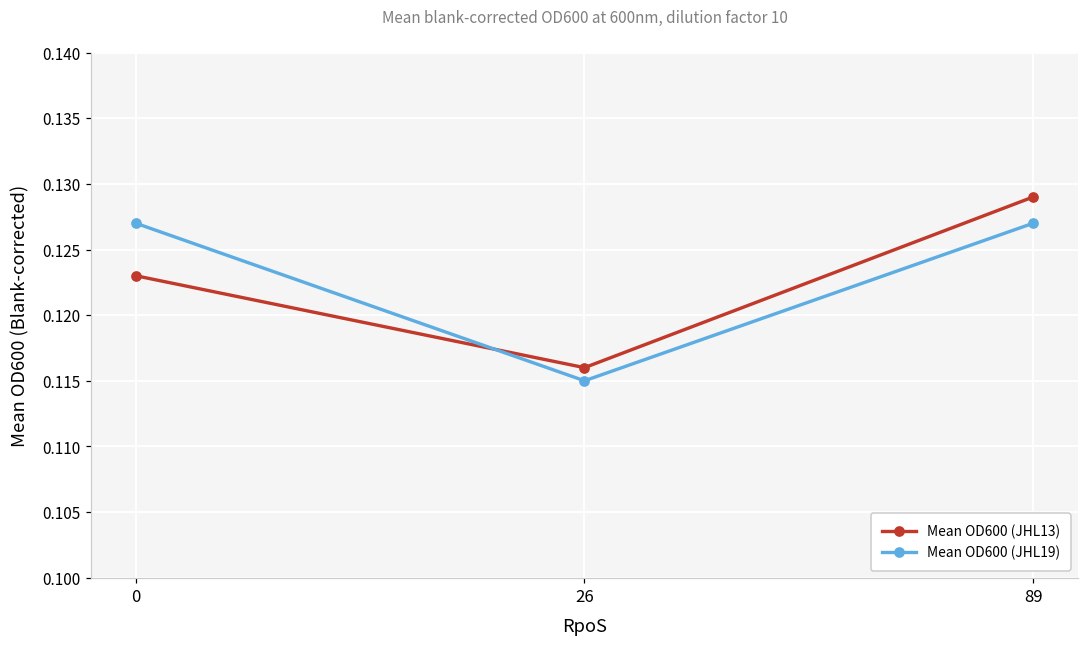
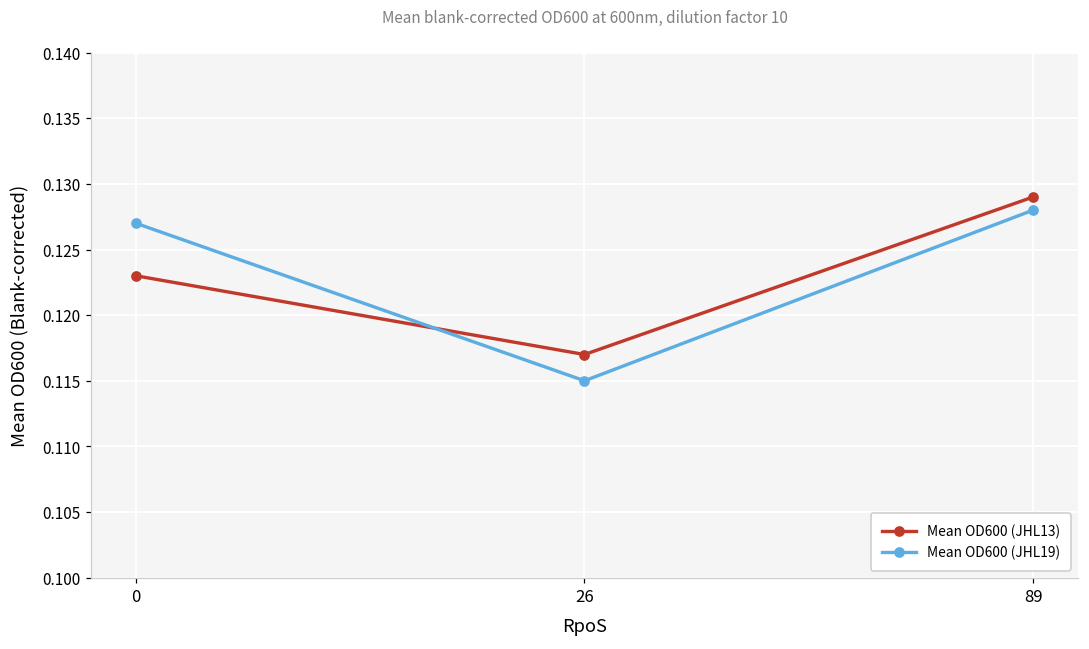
  {
    "Mean OD600 (JHL13)": {
      "0": 0.123,
-     "26": 0.116,
+     "26": 0.117,
      "89": 0.129
    },
    "Mean OD600 (JHL19)": {
      "0": 0.127,
      "26": 0.115,
-     "89": 0.127
+     "89": 0.128
    }
  }
